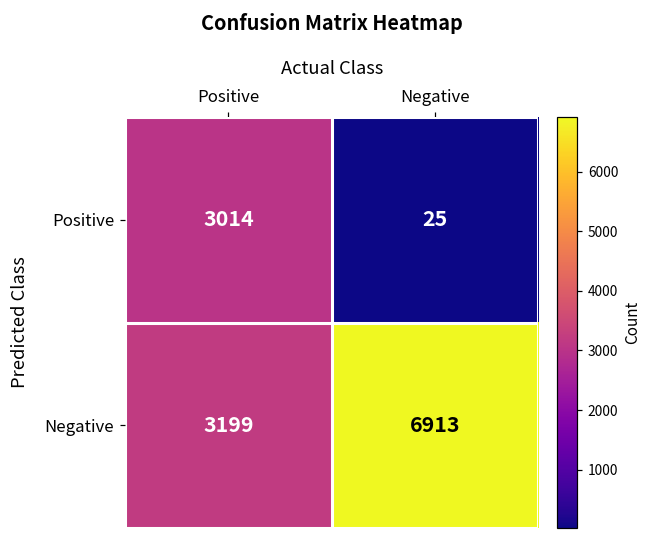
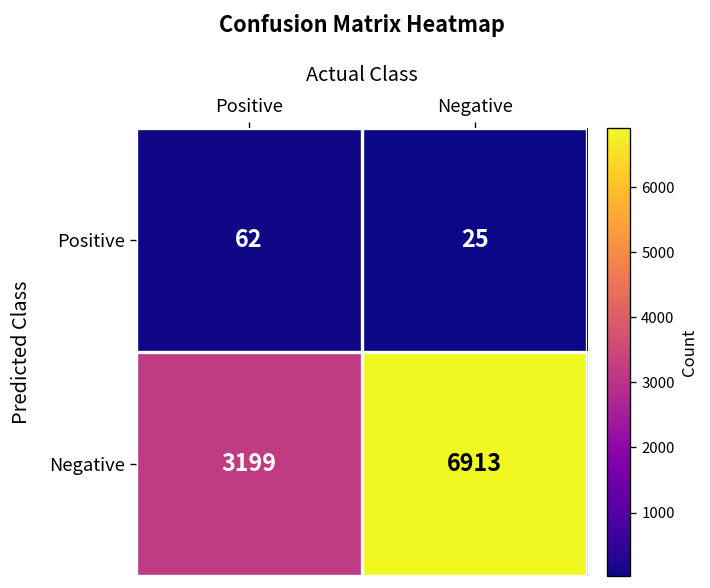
  {
    "Positive": {
-     "Positive": 3014,
+     "Positive": 62,
      "Negative": 25
    },
    "Negative": {
      "Positive": 3199,
      "Negative": 6913
    }
  }
